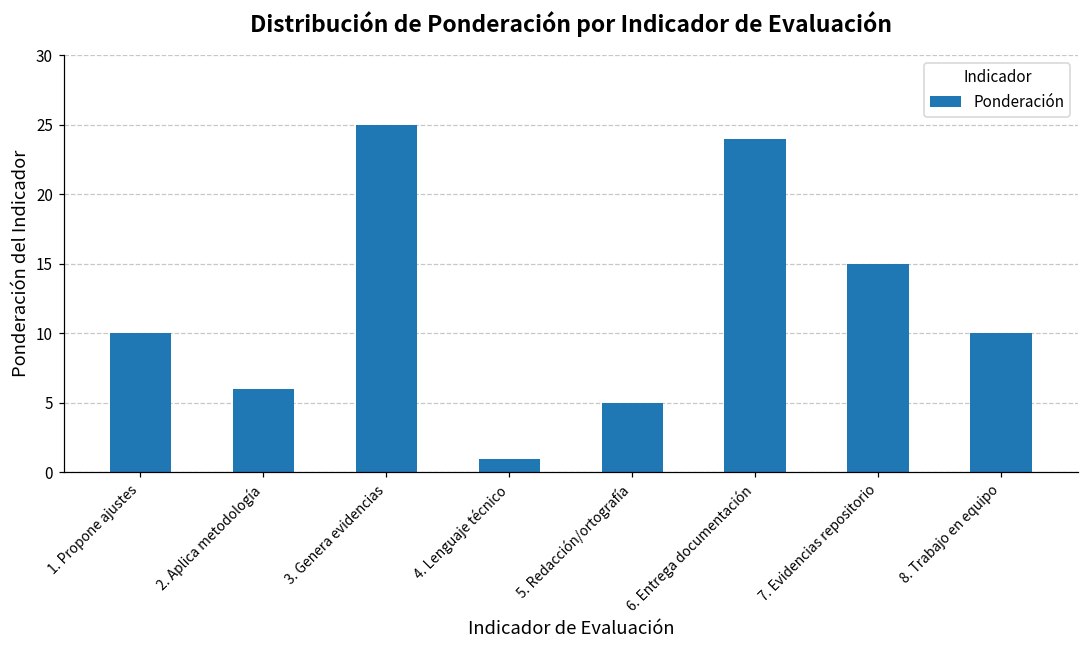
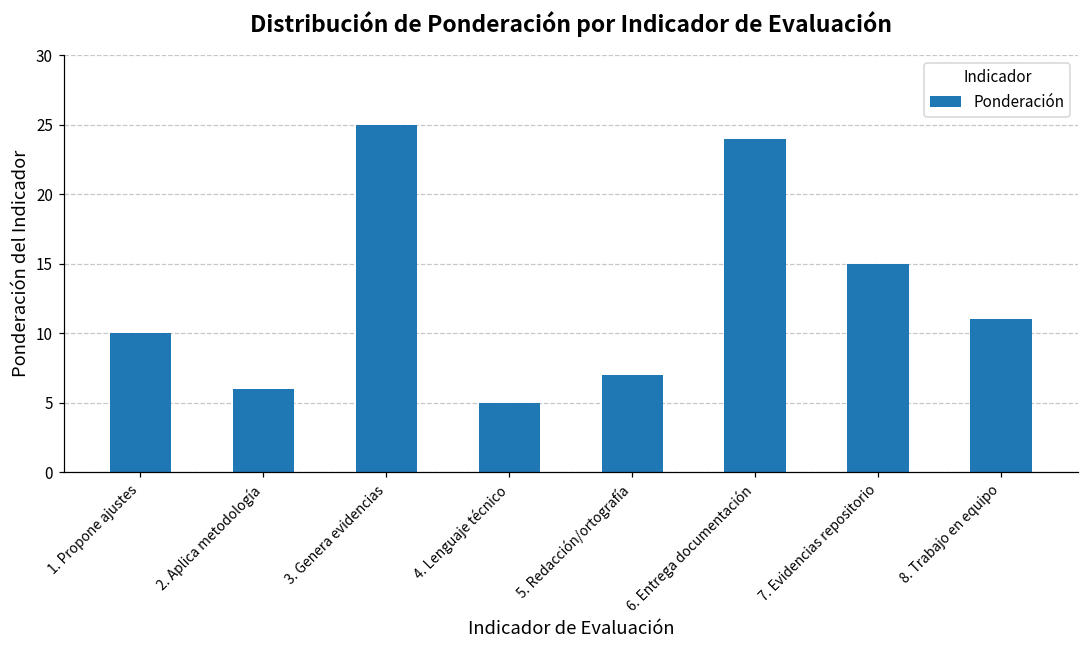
  {
    "1. Propone ajustes": 10,
    "2. Aplica metodología": 6,
    "3. Genera evidencias": 25,
-   "4. Lenguaje técnico": 1,
-   "5. Redacción/ortografía": 5,
+   "4. Lenguaje técnico": 5,
+   "5. Redacción/ortografía": 7,
    "6. Entrega documentación": 24,
    "7. Evidencias repositorio": 15,
-   "8. Trabajo en equipo": 10
+   "8. Trabajo en equipo": 11
  }
